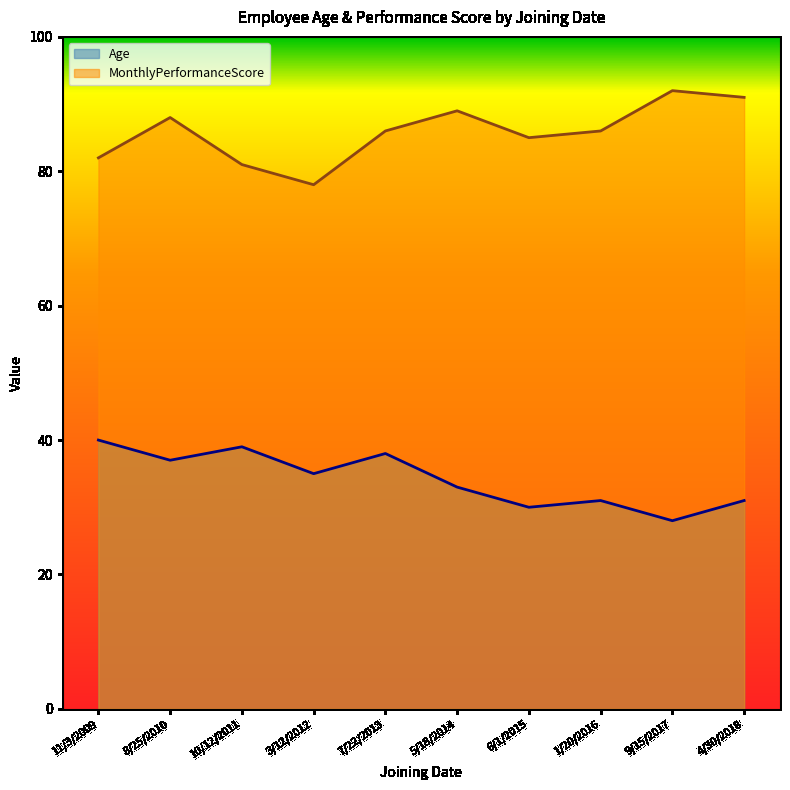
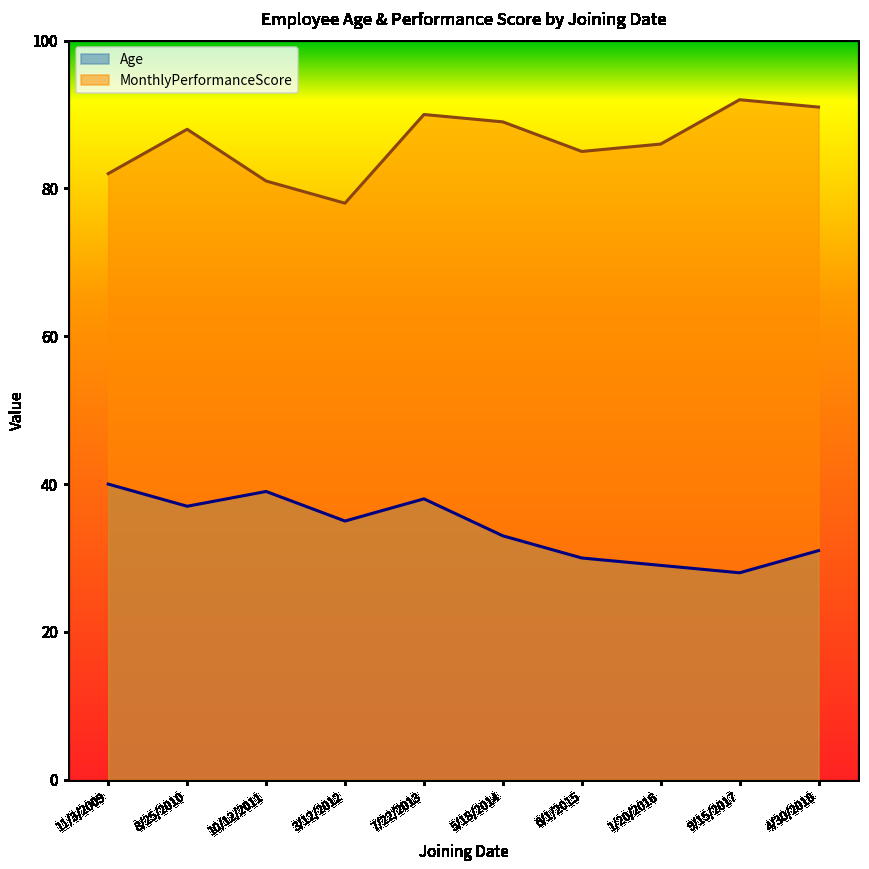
  {
    "Age": {
      "11/3/2009": 40,
      "8/25/2010": 37,
      "10/12/2011": 39,
      "3/12/2012": 35,
      "7/22/2013": 38,
      "5/18/2014": 33,
      "6/1/2015": 30,
-     "1/20/2016": 31,
+     "1/20/2016": 29,
      "9/15/2017": 28,
      "4/30/2018": 31
    },
    "MonthlyPerformanceScore": {
      "11/3/2009": 82,
      "8/25/2010": 88,
      "10/12/2011": 81,
      "3/12/2012": 78,
-     "7/22/2013": 86,
+     "7/22/2013": 90,
      "5/18/2014": 89,
      "6/1/2015": 85,
      "1/20/2016": 86,
      "9/15/2017": 92,
      "4/30/2018": 91
    }
  }
